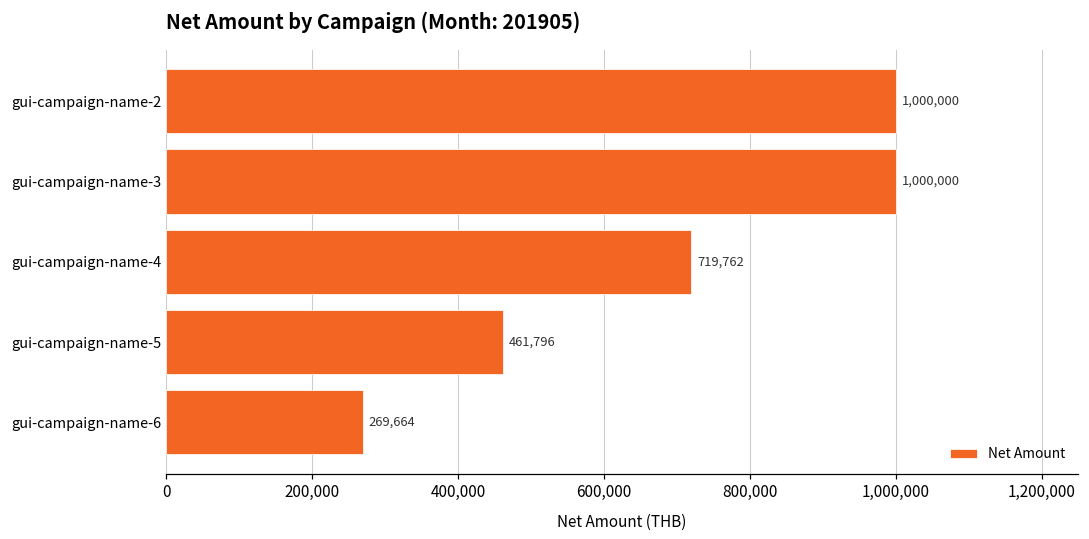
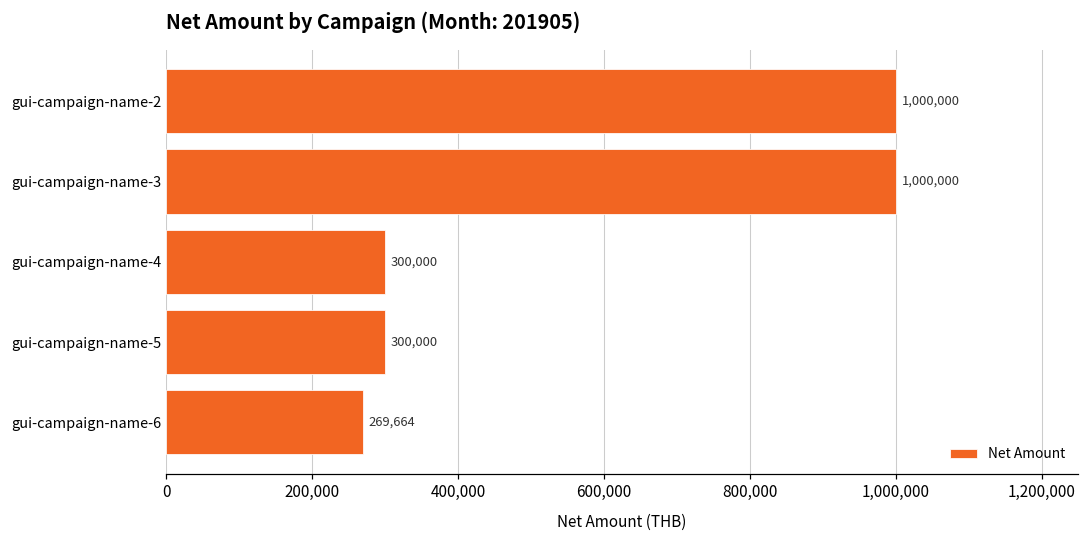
  {
    "gui-campaign-name-2": "1,000,000",
    "gui-campaign-name-3": "1,000,000",
-   "gui-campaign-name-4": "719,762",
-   "gui-campaign-name-5": "461,796",
+   "gui-campaign-name-4": "300,000",
+   "gui-campaign-name-5": "300,000",
    "gui-campaign-name-6": "269,664"
  }
